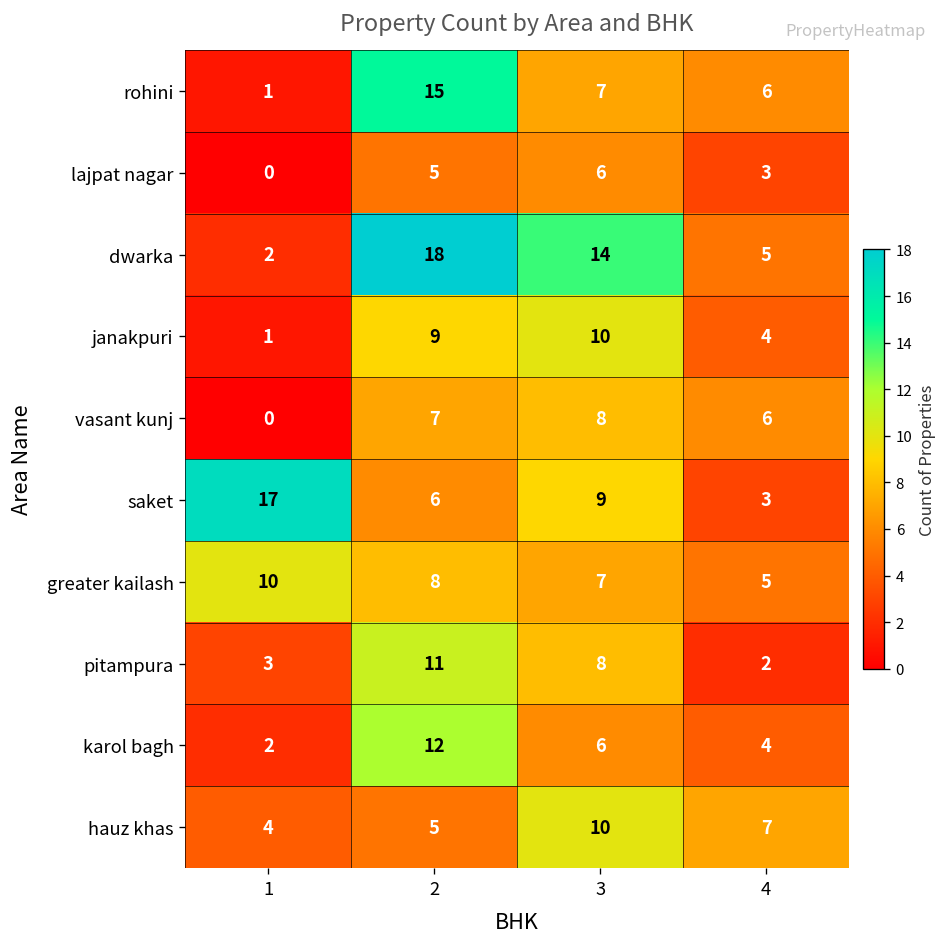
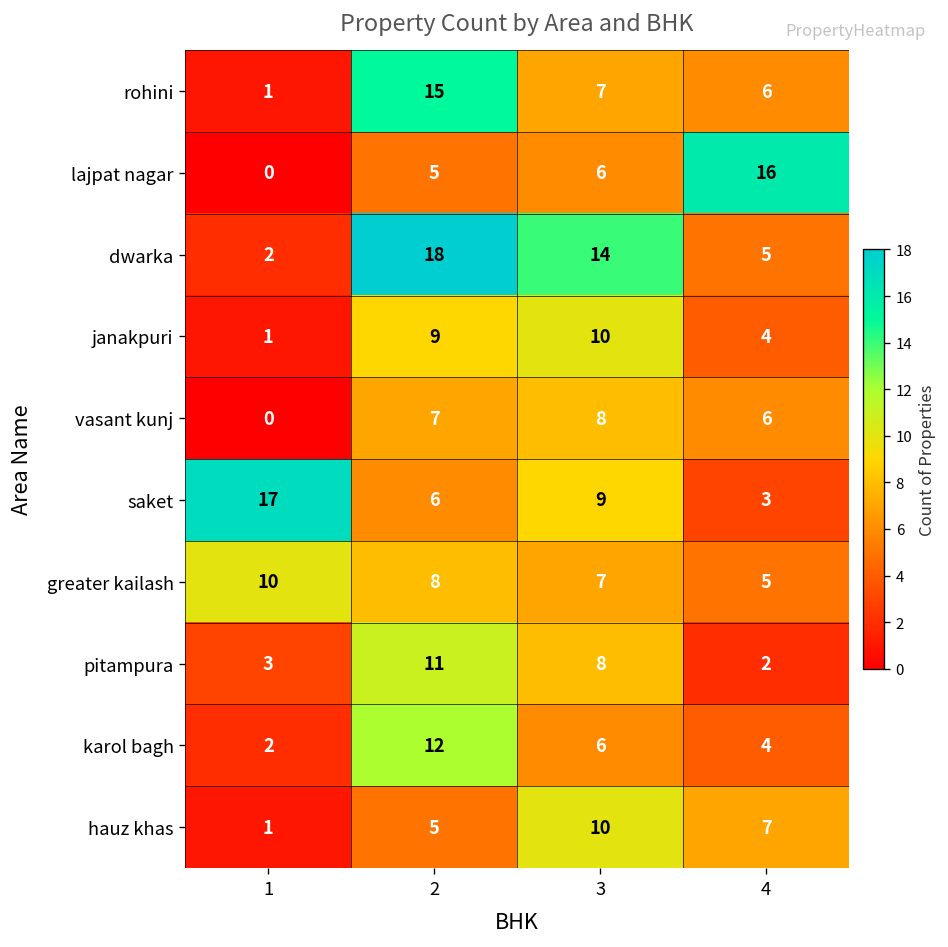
  {
    "rohini": {
      "1": 1,
      "2": 15,
      "3": 7,
      "4": 6
    },
    "lajpat nagar": {
      "1": 0,
      "2": 5,
      "3": 6,
-     "4": 3
+     "4": 16
    },
    "dwarka": {
      "1": 2,
      "2": 18,
      "3": 14,
      "4": 5
    },
    "janakpuri": {
      "1": 1,
      "2": 9,
      "3": 10,
      "4": 4
    },
    "vasant kunj": {
      "1": 0,
      "2": 7,
      "3": 8,
      "4": 6
    },
    "saket": {
      "1": 17,
      "2": 6,
      "3": 9,
      "4": 3
    },
    "greater kailash": {
      "1": 10,
      "2": 8,
      "3": 7,
      "4": 5
    },
    "pitampura": {
      "1": 3,
      "2": 11,
      "3": 8,
      "4": 2
    },
    "karol bagh": {
      "1": 2,
      "2": 12,
      "3": 6,
      "4": 4
    },
    "hauz khas": {
-     "1": 4,
+     "1": 1,
      "2": 5,
      "3": 10,
      "4": 7
    }
  }
